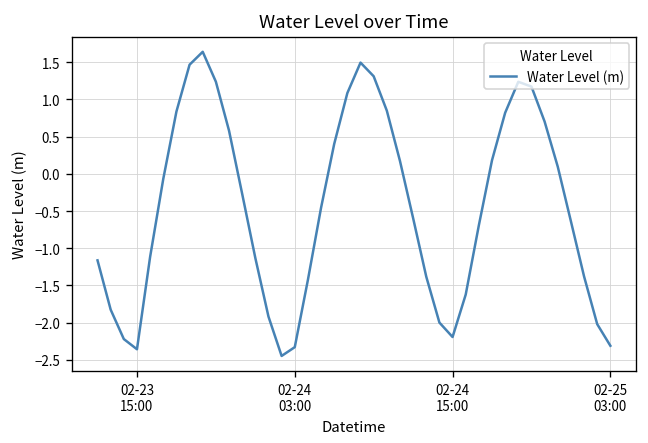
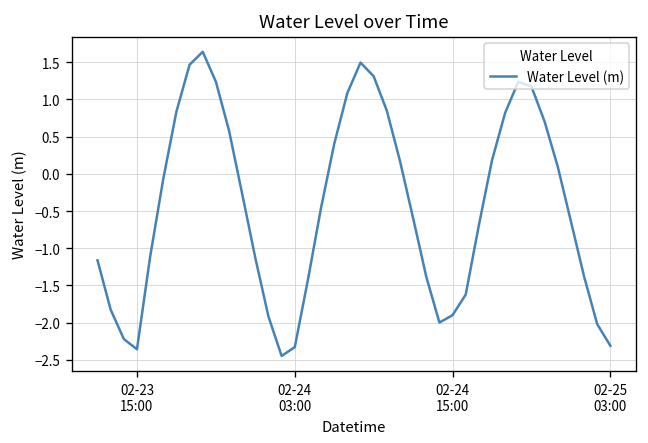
  {
    "02-23 15:00": -2.4,
    "02-24 03:00": -2.3,
-   "02-24 15:00": -2.2,
+   "02-24 15:00": -1.9,
    "02-25 03:00": -2.3
  }
